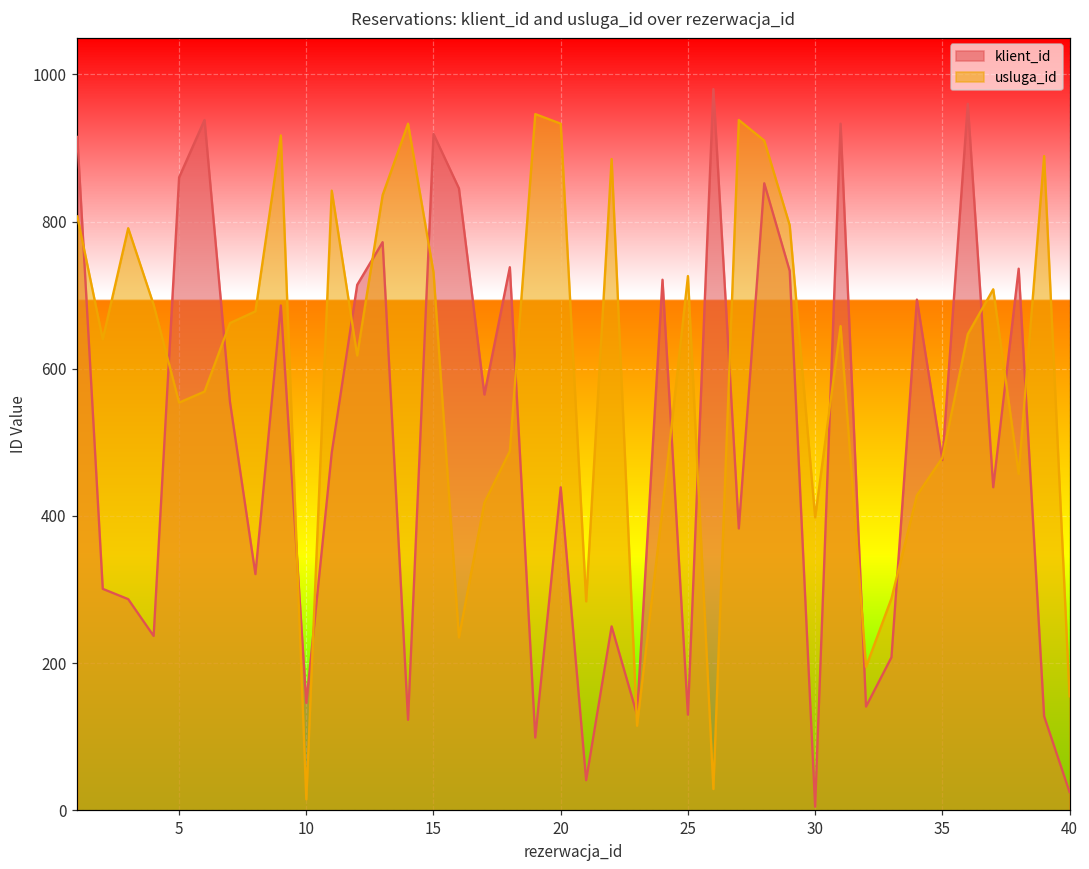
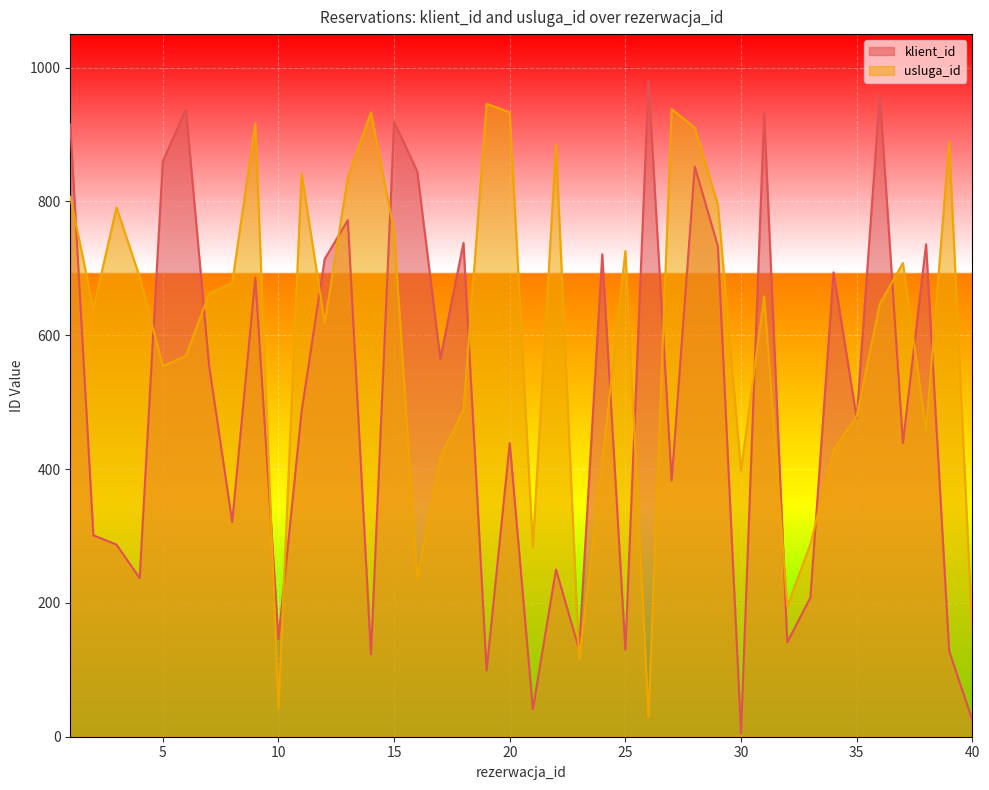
  {
    "klient_id": {
      "5": 860,
      "10": 150,
      "15": 920,
      "20": 440,
      "25": 130,
      "30": 10,
      "40": 30
    },
    "usluga_id": {
      "5": 550,
-     "10": 20,
-     "15": 730,
+     "10": 40,
+     "15": 760,
      "20": 930,
      "25": 730,
      "30": 400,
      "40": 160
    }
  }
